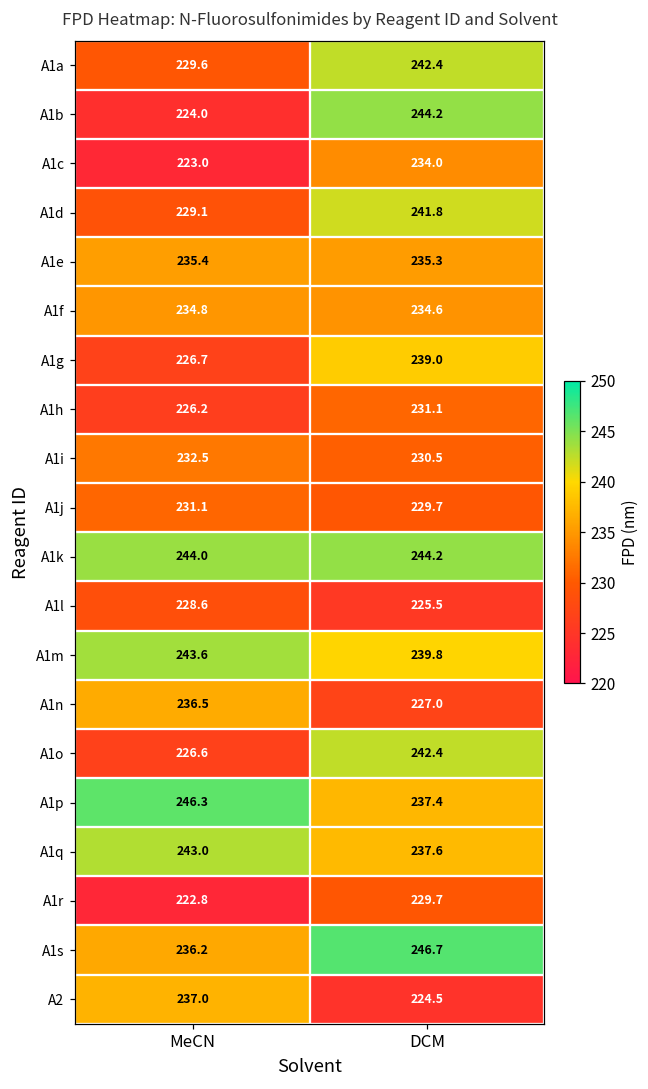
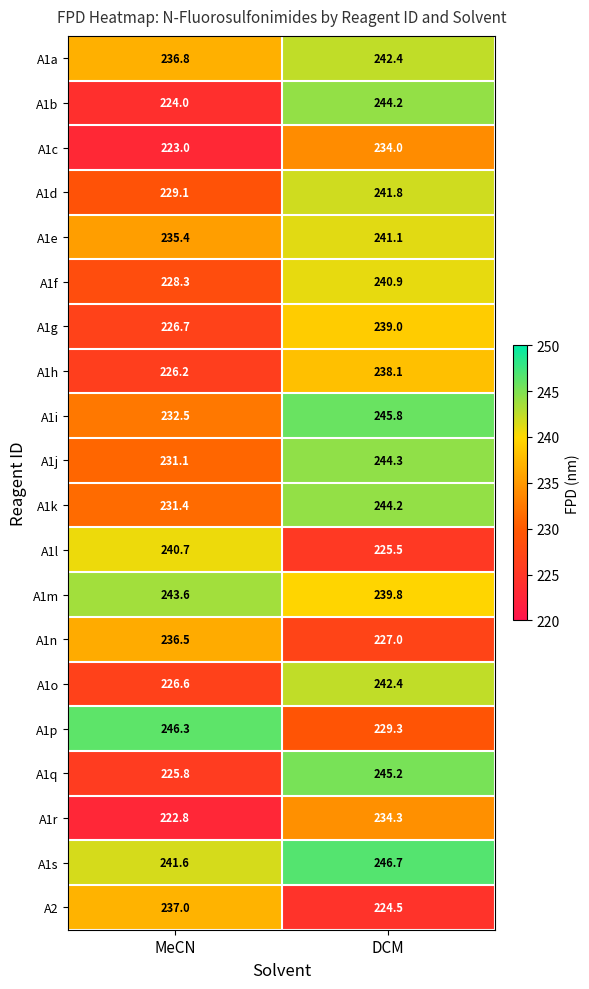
  {
    "A1a": {
-     "MeCN": 229.6,
+     "MeCN": 236.8,
      "DCM": 242.4
    },
    "A1b": {
      "MeCN": 224.0,
      "DCM": 244.2
    },
    "A1c": {
      "MeCN": 223.0,
      "DCM": 234.0
    },
    "A1d": {
      "MeCN": 229.1,
      "DCM": 241.8
    },
    "A1e": {
      "MeCN": 235.4,
-     "DCM": 235.3
+     "DCM": 241.1
    },
    "A1f": {
-     "MeCN": 234.8,
-     "DCM": 234.6
+     "MeCN": 228.3,
+     "DCM": 240.9
    },
    "A1g": {
      "MeCN": 226.7,
      "DCM": 239.0
    },
    "A1h": {
      "MeCN": 226.2,
-     "DCM": 231.1
+     "DCM": 238.1
    },
    "A1i": {
      "MeCN": 232.5,
-     "DCM": 230.5
+     "DCM": 245.8
    },
    "A1j": {
      "MeCN": 231.1,
-     "DCM": 229.7
+     "DCM": 244.3
    },
    "A1k": {
-     "MeCN": 244.0,
+     "MeCN": 231.4,
      "DCM": 244.2
    },
    "A1l": {
-     "MeCN": 228.6,
+     "MeCN": 240.7,
      "DCM": 225.5
    },
    "A1m": {
      "MeCN": 243.6,
      "DCM": 239.8
    },
    "A1n": {
      "MeCN": 236.5,
      "DCM": 227.0
    },
    "A1o": {
      "MeCN": 226.6,
      "DCM": 242.4
    },
    "A1p": {
      "MeCN": 246.3,
-     "DCM": 237.4
+     "DCM": 229.3
    },
    "A1q": {
-     "MeCN": 243.0,
-     "DCM": 237.6
+     "MeCN": 225.8,
+     "DCM": 245.2
    },
    "A1r": {
      "MeCN": 222.8,
-     "DCM": 229.7
+     "DCM": 234.3
    },
    "A1s": {
-     "MeCN": 236.2,
+     "MeCN": 241.6,
      "DCM": 246.7
    },
    "A2": {
      "MeCN": 237.0,
      "DCM": 224.5
    }
  }
